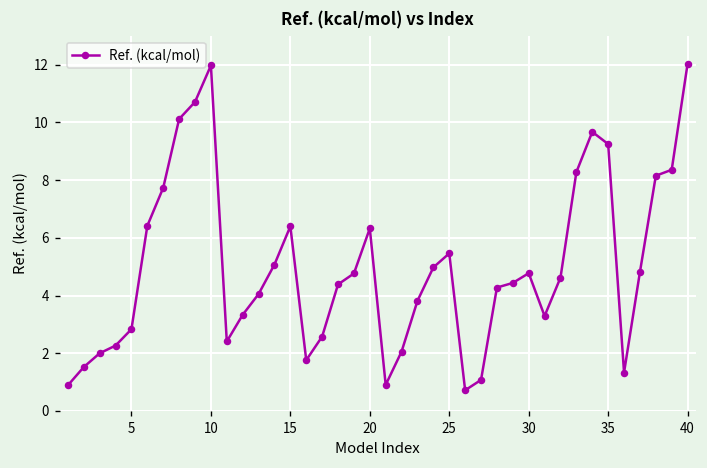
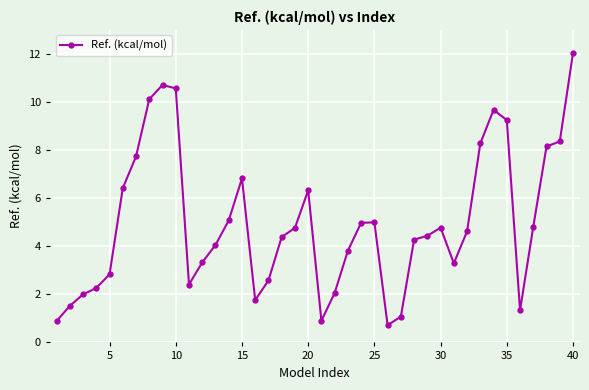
  {
    "5": 2.8,
-   "10": 12.0,
-   "15": 6.4,
+   "10": 10.6,
+   "15": 6.8,
    "20": 6.3,
-   "25": 5.5,
+   "25": 5.0,
    "30": 4.8,
    "35": 9.3,
    "40": 12.0
  }
